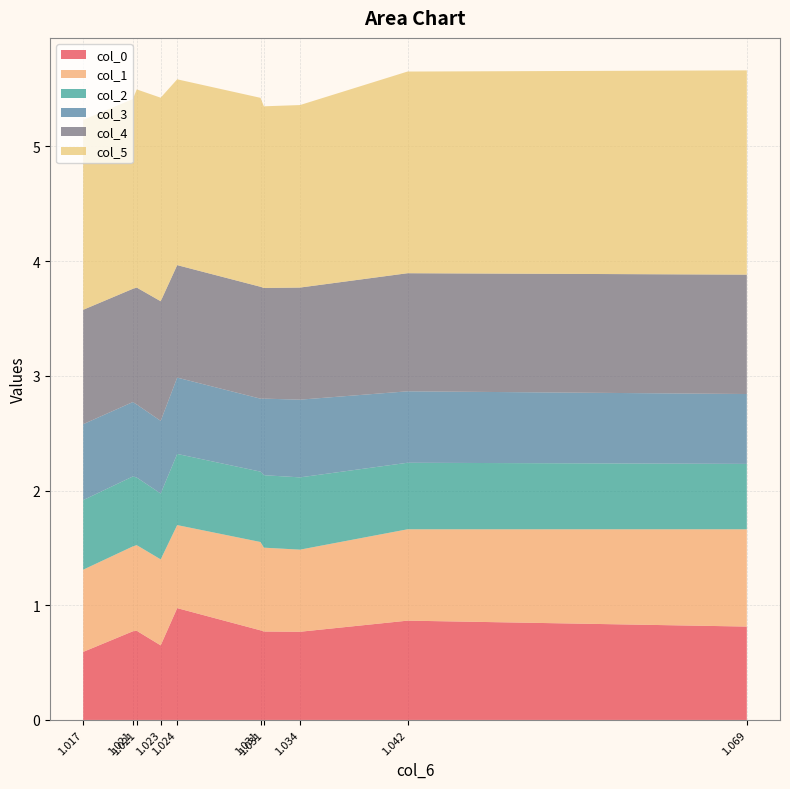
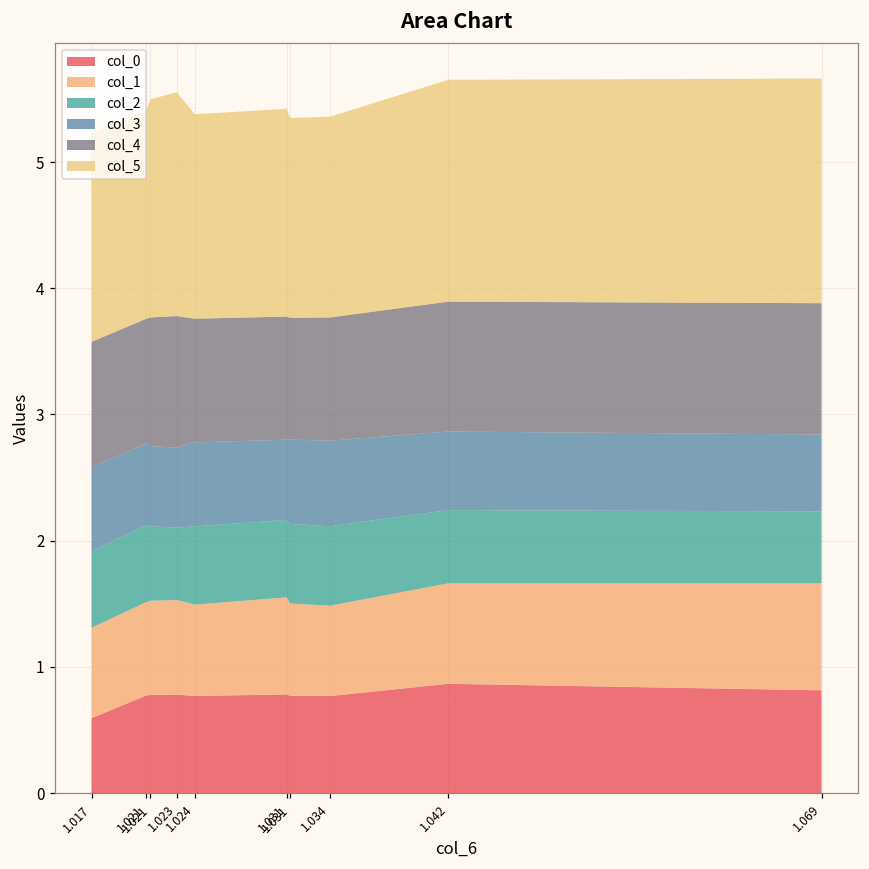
  {
    "col_0": {
      "1.017": 0.59,
-     "1.023": 0.65,
-     "1.024": 0.97,
+     "1.023": 0.78,
+     "1.024": 0.77,
      "1.034": 0.77,
      "1.042": 0.87,
      "1.069": 0.81
    }
  }
